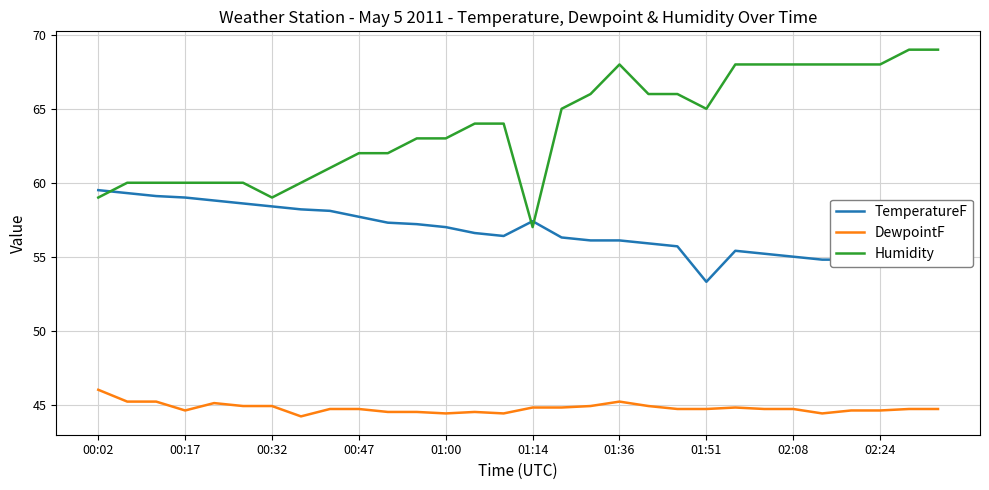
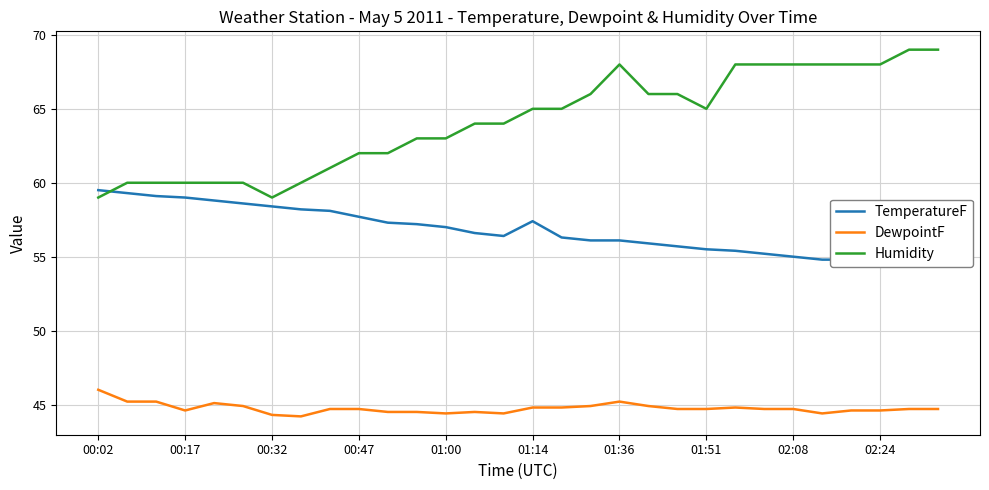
  {
    "TemperatureF": {
      "00:02": 59.5,
      "00:17": 59.0,
      "00:32": 58.4,
      "00:47": 57.7,
      "01:00": 57.0,
      "01:14": 57.4,
      "01:36": 56.1,
-     "01:51": 53.3,
+     "01:51": 55.5,
      "02:08": 55.0
    },
    "DewpointF": {
      "00:02": 46.0,
      "00:17": 44.6,
-     "00:32": 44.9,
+     "00:32": 44.3,
      "00:47": 44.7,
      "01:00": 44.4,
      "01:14": 44.8,
      "01:36": 45.2,
      "01:51": 44.7,
      "02:08": 44.7
    },
    "Humidity": {
      "00:02": 59,
      "00:17": 60,
      "00:32": 59,
      "00:47": 62,
      "01:00": 63,
-     "01:14": 57,
+     "01:14": 65,
      "01:36": 68,
      "01:51": 65,
      "02:08": 68
    }
  }
